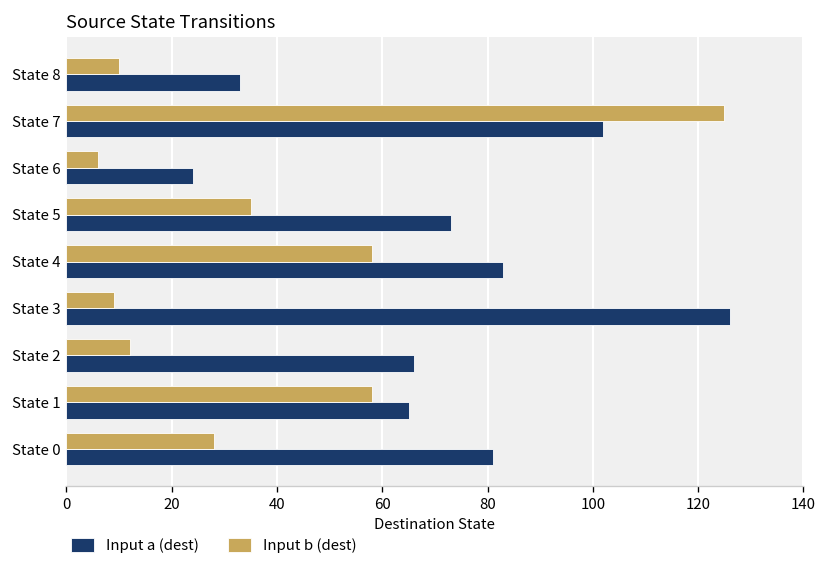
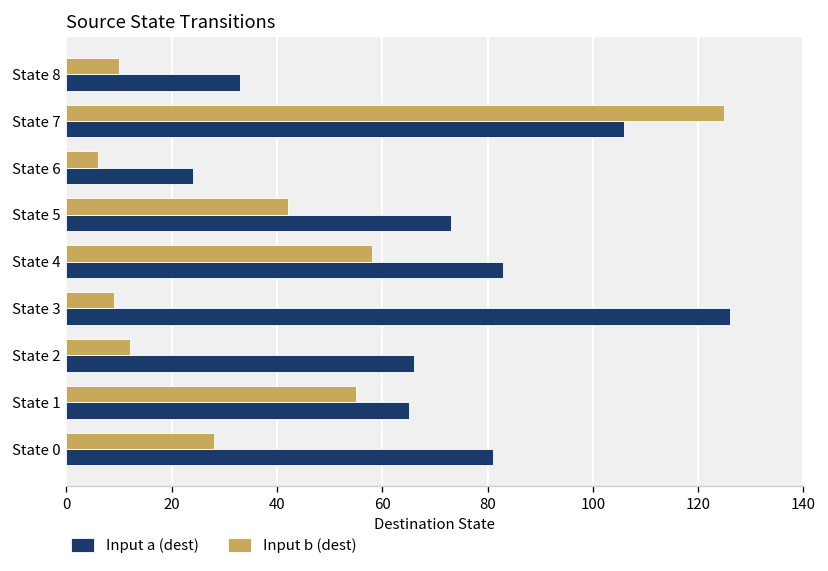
  {
    "Input a (dest)": {
      "State 8": 33,
-     "State 7": 102,
+     "State 7": 106,
      "State 6": 24,
      "State 5": 73,
      "State 4": 83,
      "State 3": 126,
      "State 2": 66,
      "State 1": 65,
      "State 0": 81
    },
    "Input b (dest)": {
      "State 8": 10,
      "State 7": 125,
      "State 6": 6,
-     "State 5": 35,
+     "State 5": 42,
      "State 4": 58,
      "State 3": 9,
      "State 2": 12,
-     "State 1": 58,
+     "State 1": 55,
      "State 0": 28
    }
  }
